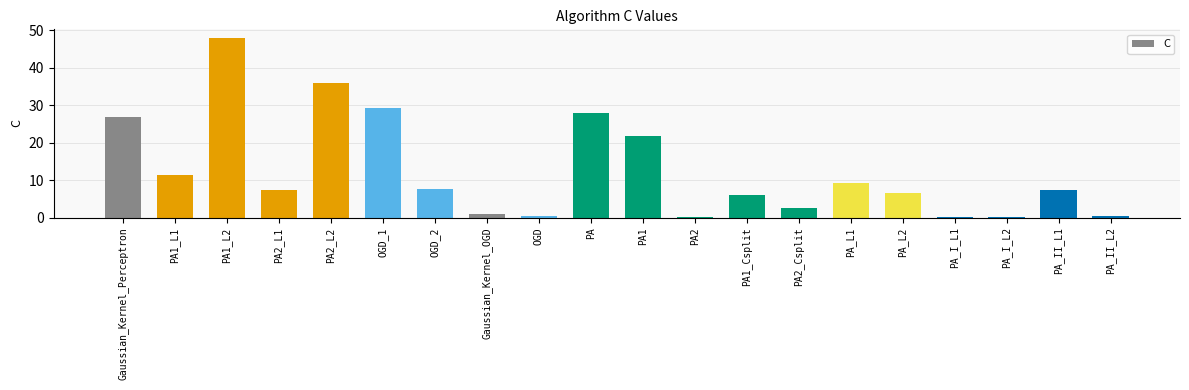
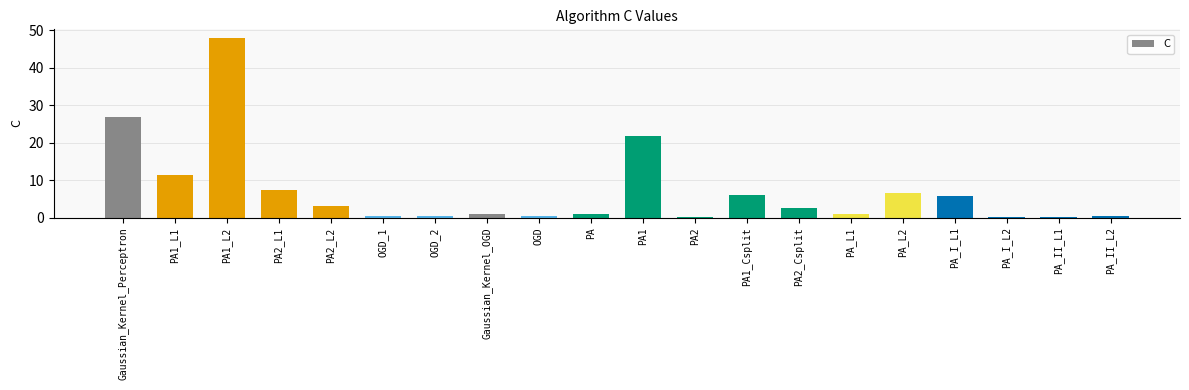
  {
    "Gaussian_Kernel_Perceptron": 27,
    "PA1_L1": 11,
    "PA1_L2": 48,
    "PA2_L1": 7,
-   "PA2_L2": 36,
-   "OGD_1": 29,
-   "OGD_2": 8,
+   "PA2_L2": 3,
+   "OGD_1": 0,
+   "OGD_2": 0,
    "Gaussian_Kernel_OGD": 1,
-   "PA": 28,
+   "PA": 1,
    "PA1": 22,
    "PA1_Csplit": 6,
    "PA2_Csplit": 2,
-   "PA_L1": 9,
+   "PA_L1": 1,
    "PA_L2": 7,
-   "PA_I_L1": 0,
-   "PA_II_L1": 7
+   "PA_I_L1": 6,
+   "PA_II_L1": 0
  }
